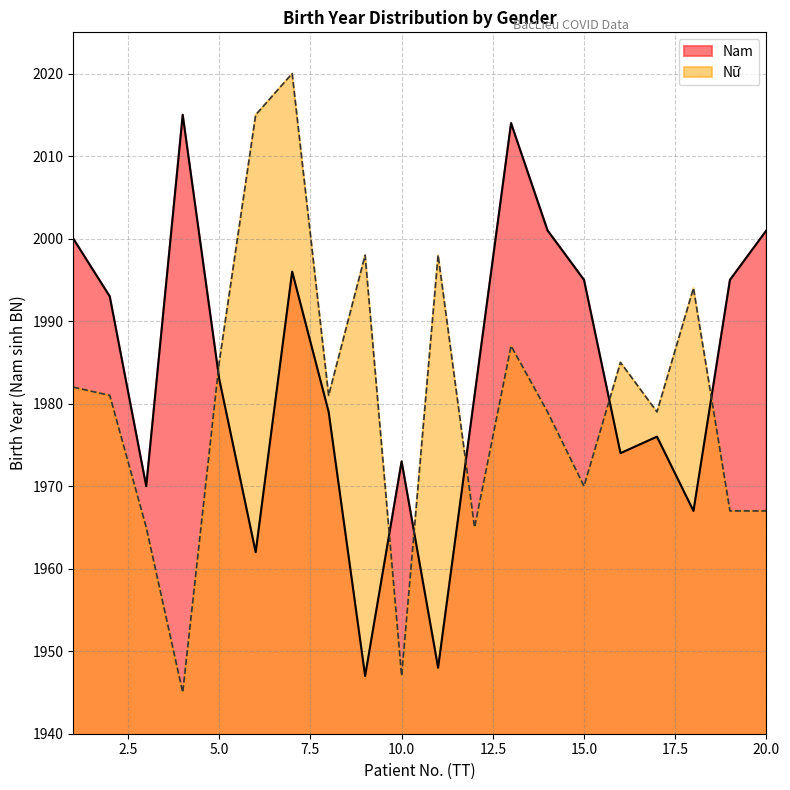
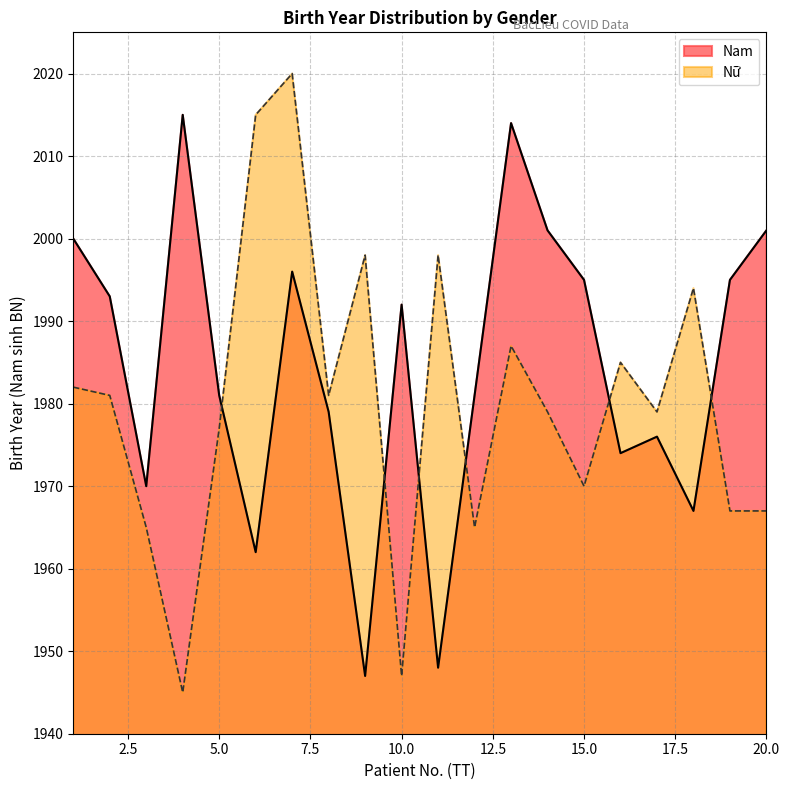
  {
    "Nam": {
-     "5.0": 1983,
-     "10.0": 1973,
+     "5.0": 1981,
+     "10.0": 1992,
      "15.0": 1995,
      "20.0": 2001
    },
    "Nữ": {
-     "5.0": 1985,
+     "5.0": 1977,
      "10.0": 1947,
      "15.0": 1970,
      "20.0": 1967
    }
  }
